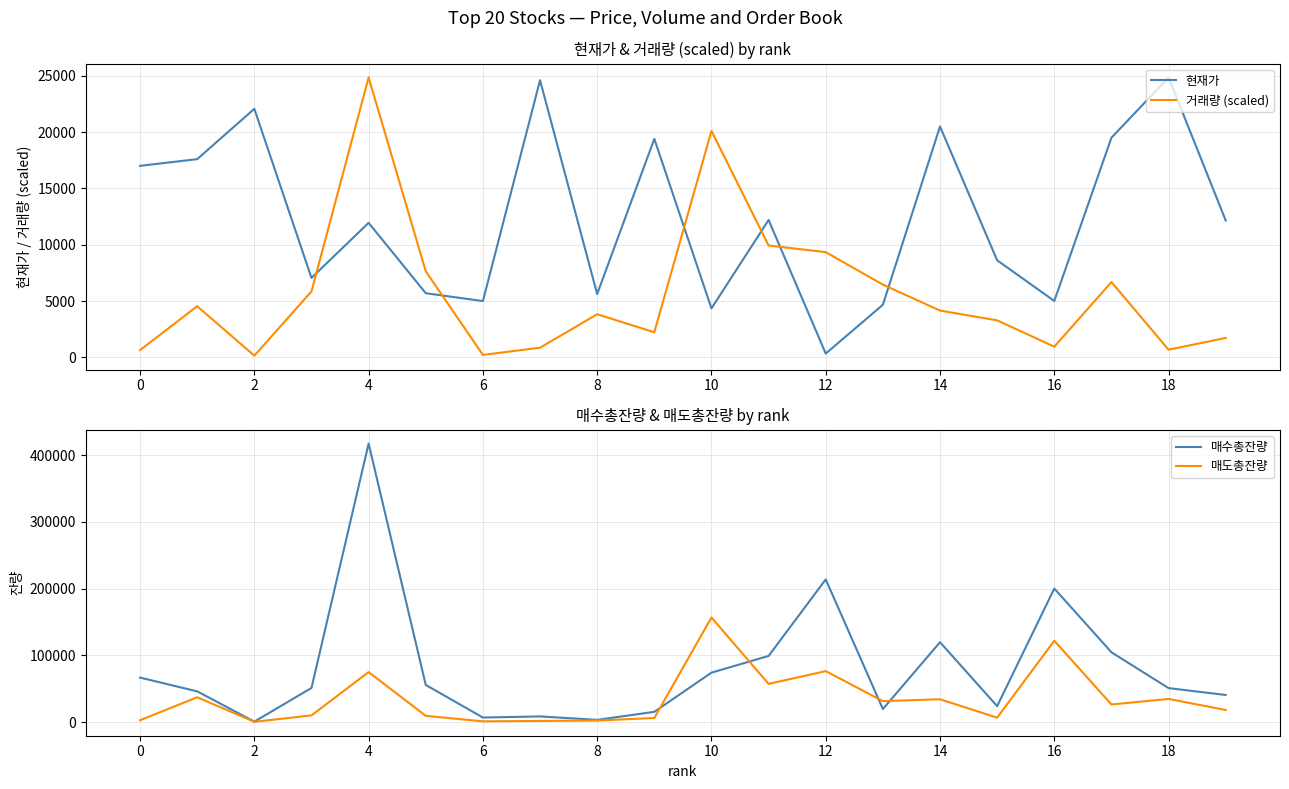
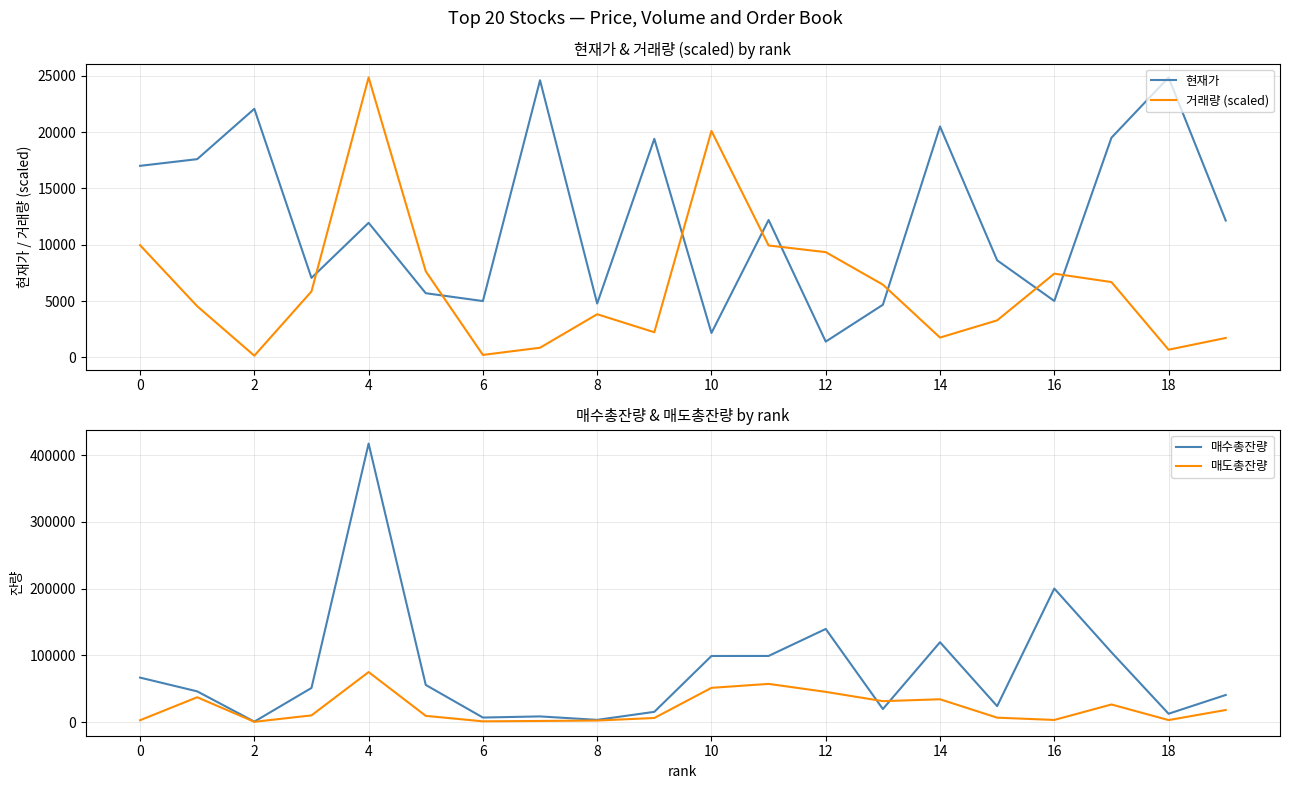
  {
    "현재가 & 거래량 (scaled) by rank": {
      "현재가": {
        "0": 17000,
        "2": 22100,
        "4": 11900,
        "6": 5000,
-       "8": 5600,
-       "10": 4400,
-       "12": 300,
+       "8": 4800,
+       "10": 2200,
+       "12": 1400,
        "14": 20500,
        "16": 5000
      },
      "거래량 (scaled)": {
-       "0": 700,
+       "0": 10000,
        "2": 200,
        "4": 24900,
        "6": 200,
        "8": 3800,
        "10": 20100,
        "12": 9300,
-       "14": 4200,
-       "16": 1000,
+       "14": 1800,
+       "16": 7400,
        "18": 700
      }
    },
    "매수총잔량 & 매도총잔량 by rank": {
      "매수총잔량": {
        "0": 70000,
        "4": 420000,
        "6": 10000,
-       "10": 70000,
-       "12": 210000,
+       "10": 100000,
+       "12": 140000,
        "14": 120000,
        "16": 200000,
-       "18": 50000
+       "18": 10000
      },
      "매도총잔량": {
        "0": 0,
        "4": 70000,
        "6": 0,
-       "10": 160000,
-       "12": 80000,
+       "10": 50000,
+       "12": 50000,
        "14": 30000,
-       "16": 120000,
-       "18": 30000
+       "16": 0,
+       "18": 0
      }
    }
  }
